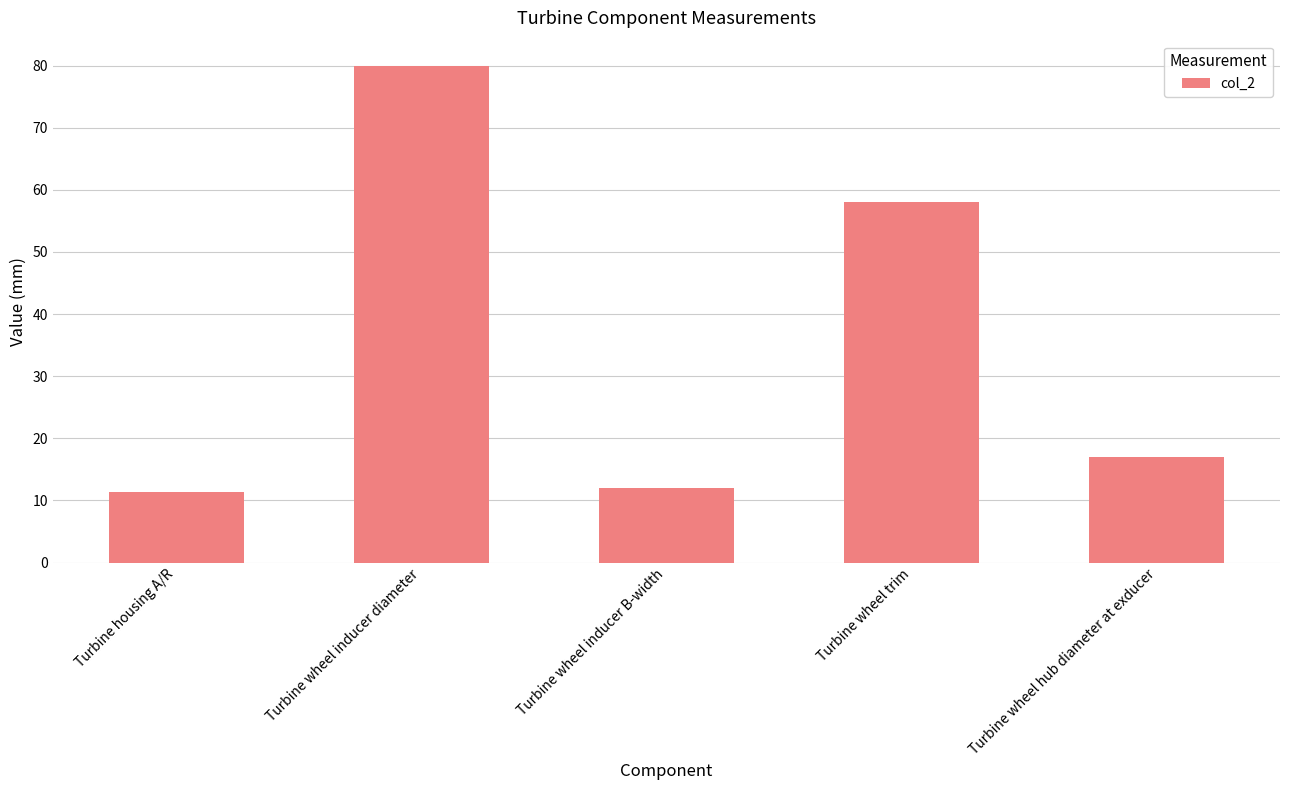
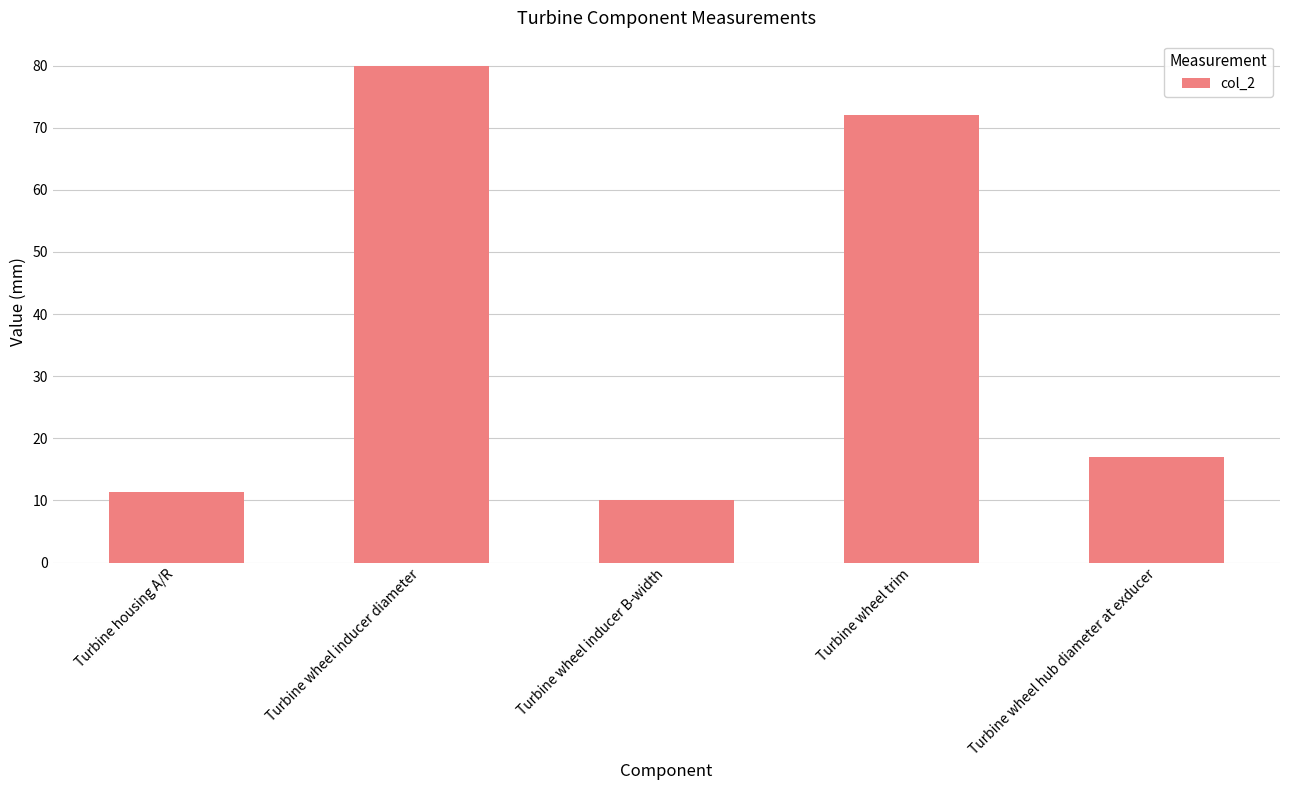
  {
    "Turbine housing A/R": 11,
    "Turbine wheel inducer diameter": 80,
-   "Turbine wheel inducer B-width": 12,
-   "Turbine wheel trim": 58,
+   "Turbine wheel inducer B-width": 10,
+   "Turbine wheel trim": 72,
    "Turbine wheel hub diameter at exducer": 17
  }
